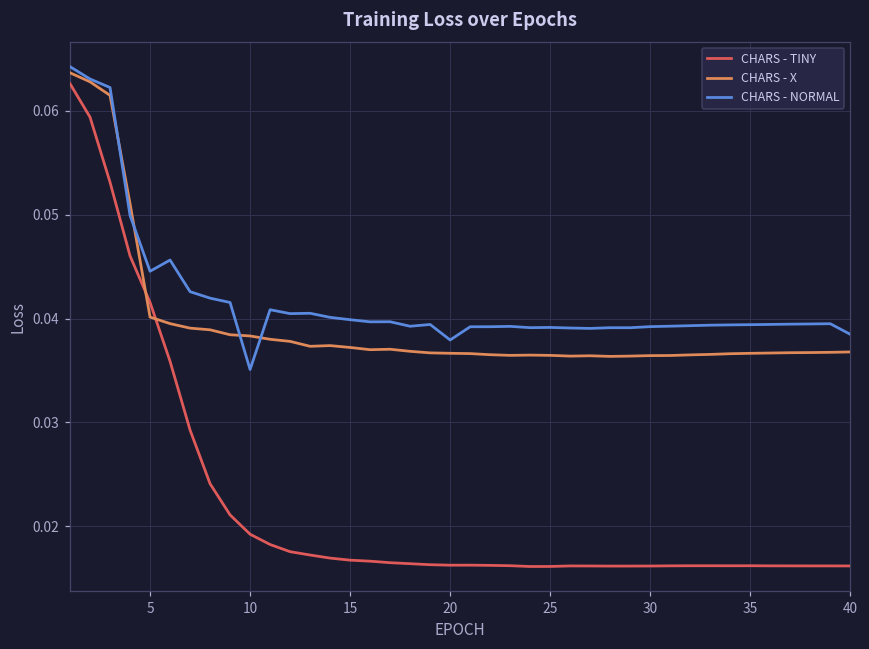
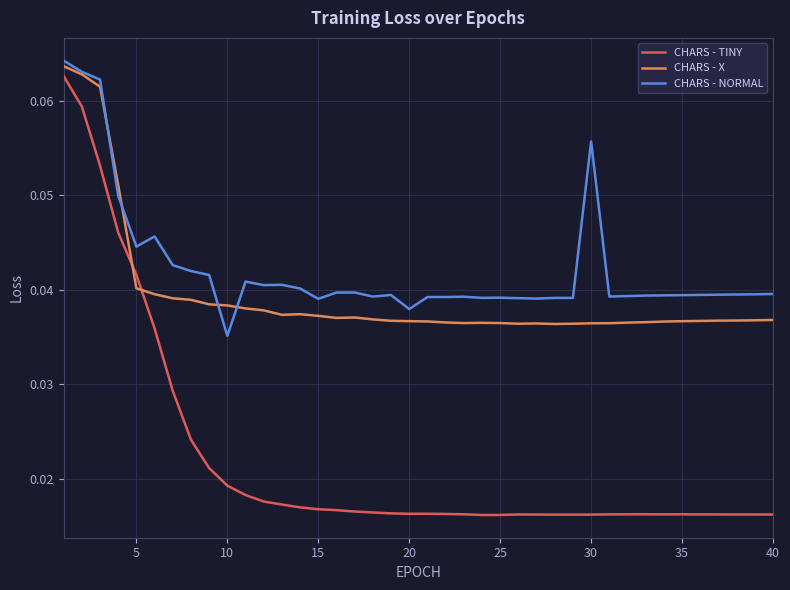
  {
    "CHARS - NORMAL": {
      "5": 0.045,
      "10": 0.035,
-     "15": 0.040,
+     "15": 0.039,
      "20": 0.038,
      "25": 0.039,
-     "30": 0.039,
+     "30": 0.056,
      "35": 0.039,
-     "40": 0.038
+     "40": 0.040
    }
  }
